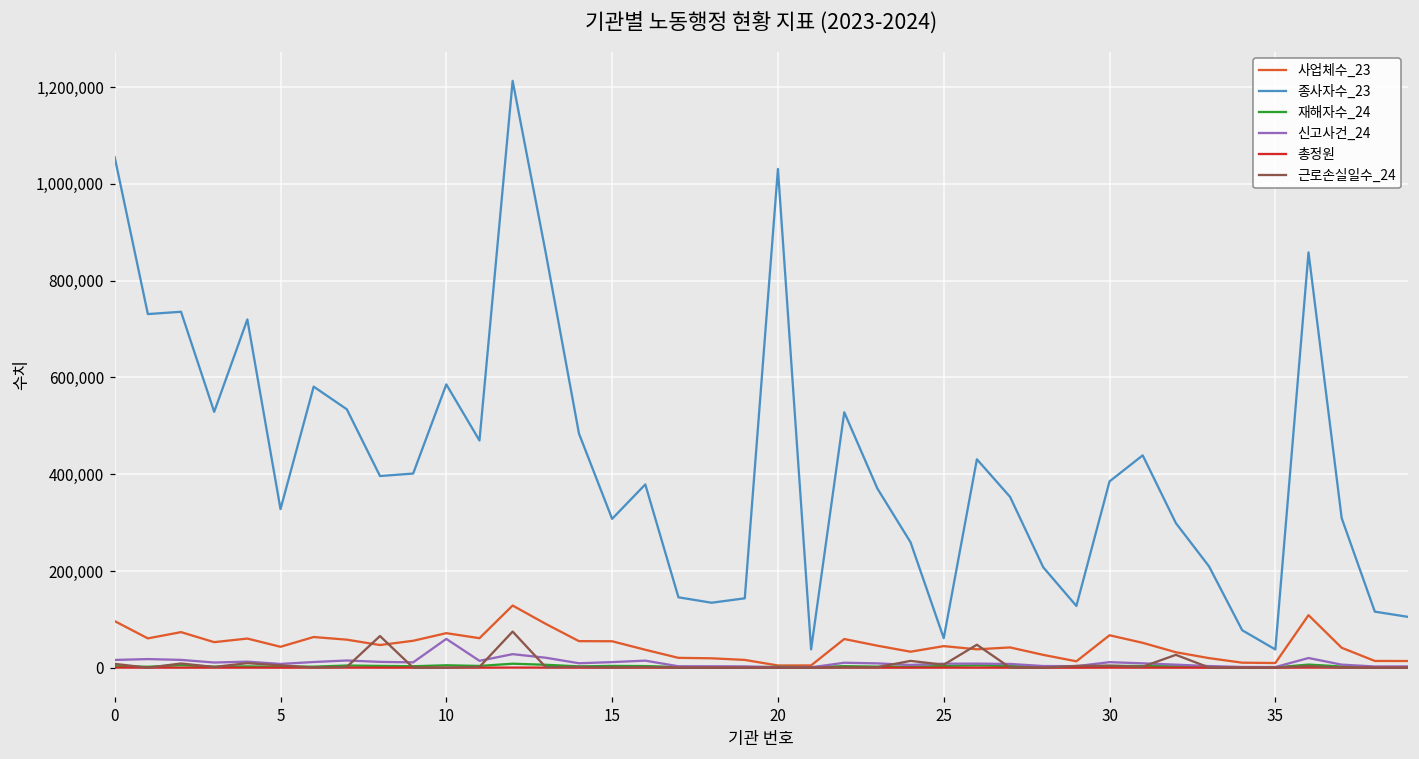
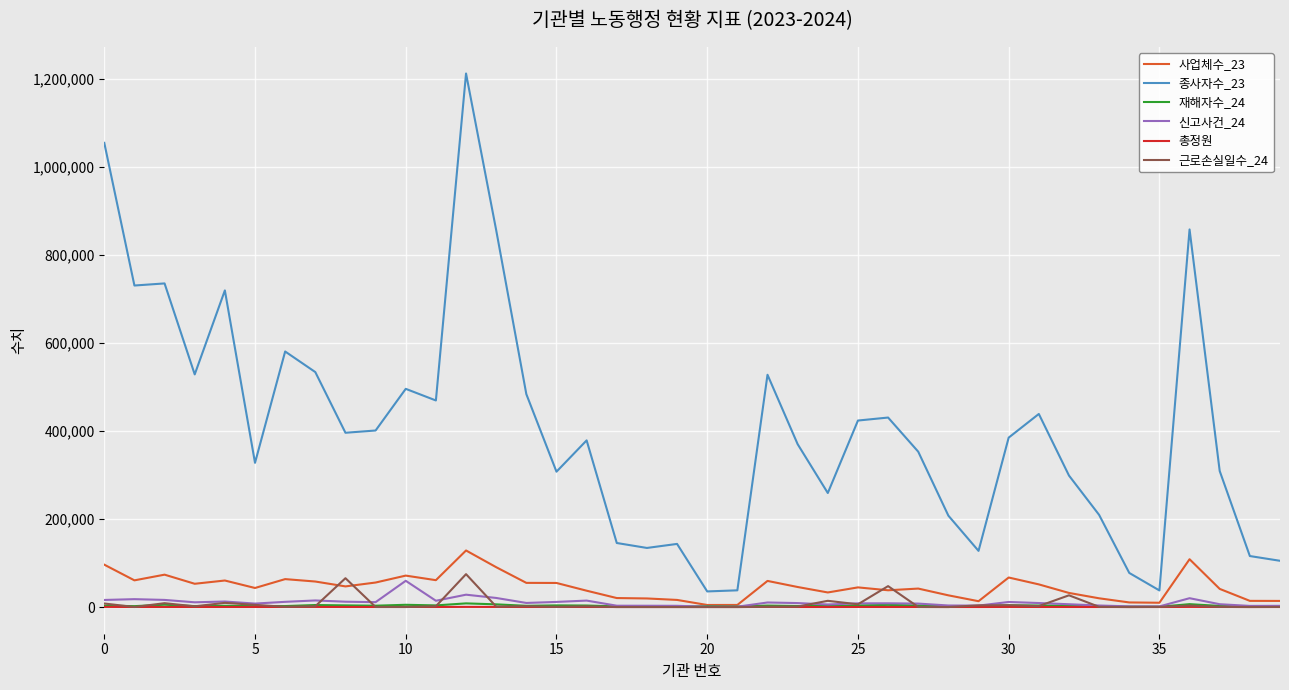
  {
    "종사자수_23": {
      "0": "1,060,000",
      "5": "330,000",
-     "10": "590,000",
+     "10": "500,000",
      "15": "310,000",
-     "20": "1,030,000",
-     "25": "60,000",
+     "20": "40,000",
+     "25": "420,000",
      "30": "390,000",
      "35": "40,000"
    },
    "신고사건_24": {
      "0": "20,000",
      "10": "60,000",
      "15": "10,000",
      "30": "10,000"
    }
  }
